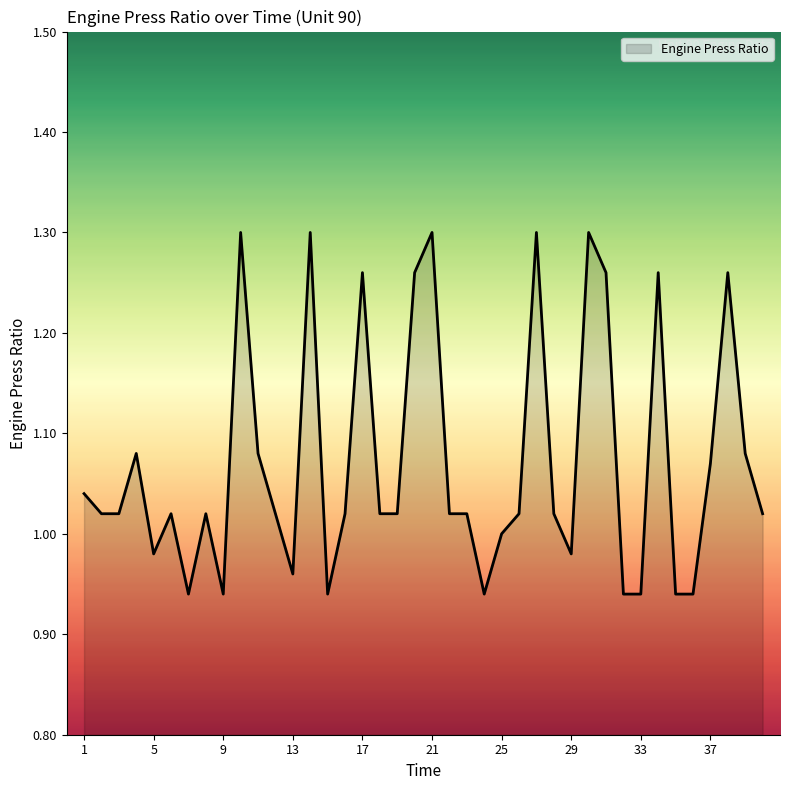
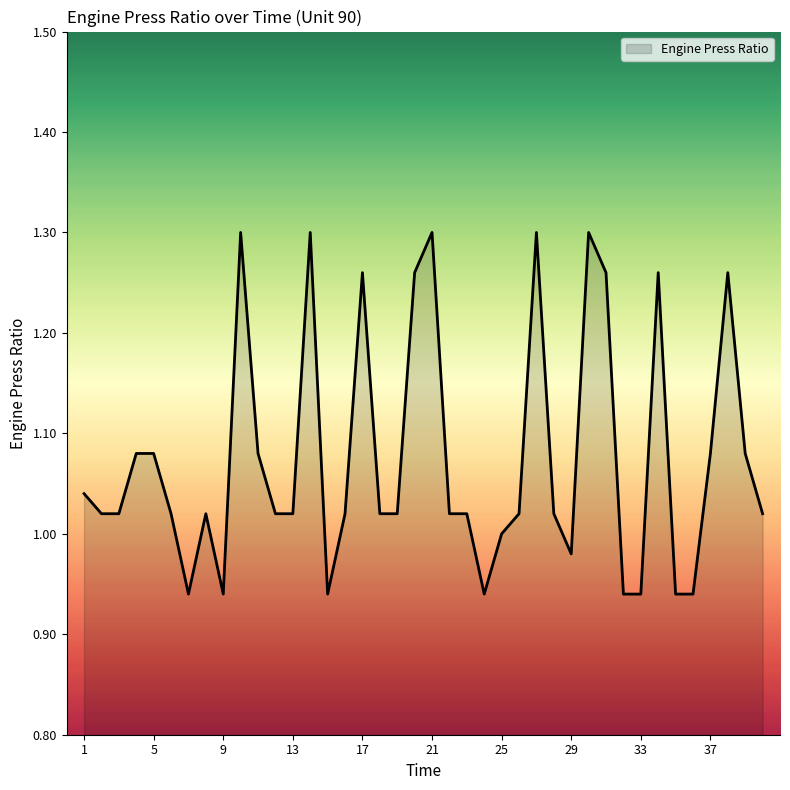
  {
    "1": 1.04,
-   "5": 0.98,
+   "5": 1.08,
    "9": 0.94,
-   "13": 0.96,
+   "13": 1.02,
    "17": 1.26,
    "21": 1.30,
    "25": 1.00,
    "29": 0.98,
    "33": 0.94,
-   "37": 1.07
+   "37": 1.08
  }
